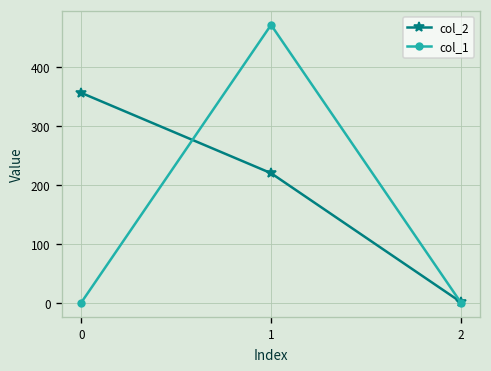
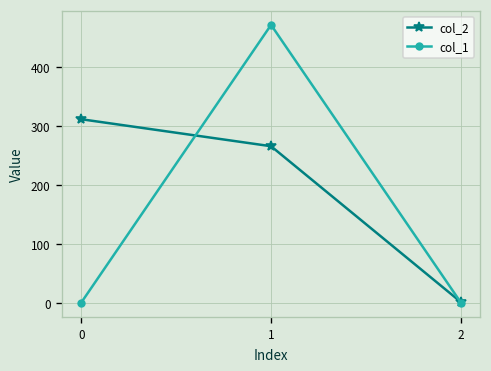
  {
    "col_2": {
-     "0": 360,
-     "1": 220
+     "0": 310,
+     "1": 270
    },
    "col_1": {
      "0": 0,
      "1": 470
    }
  }
